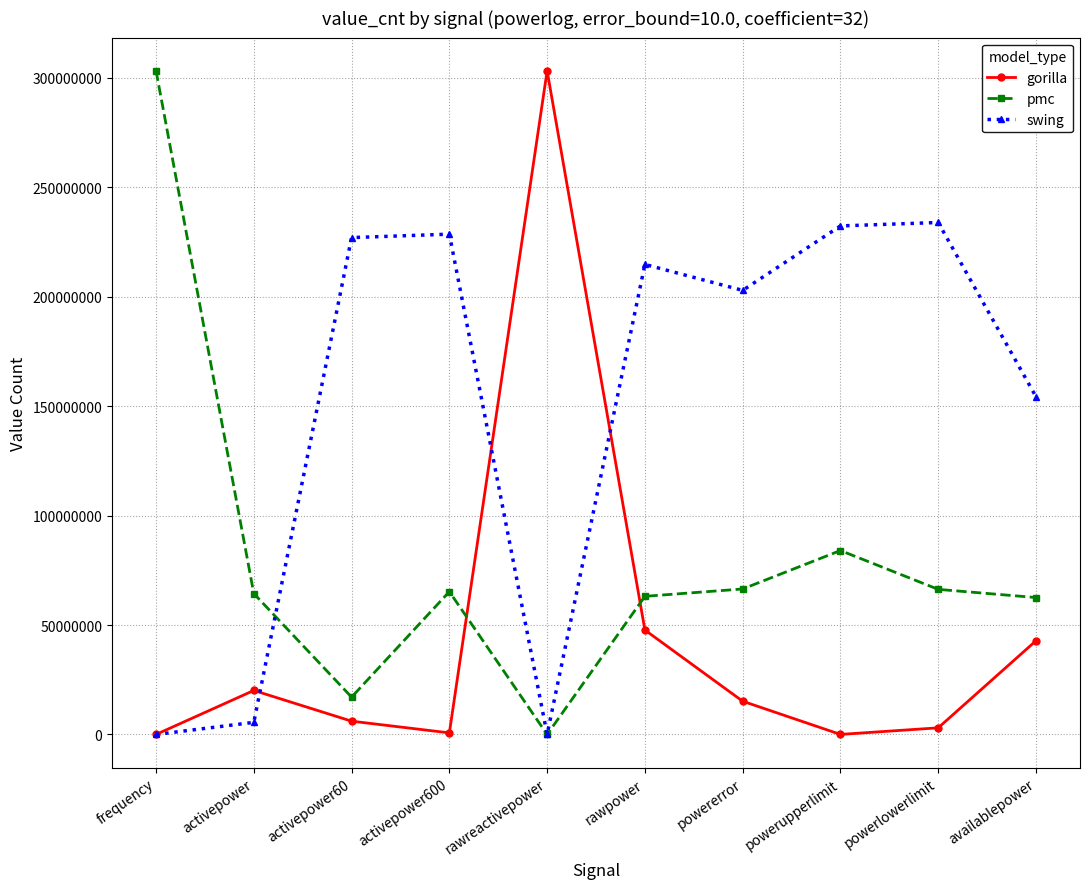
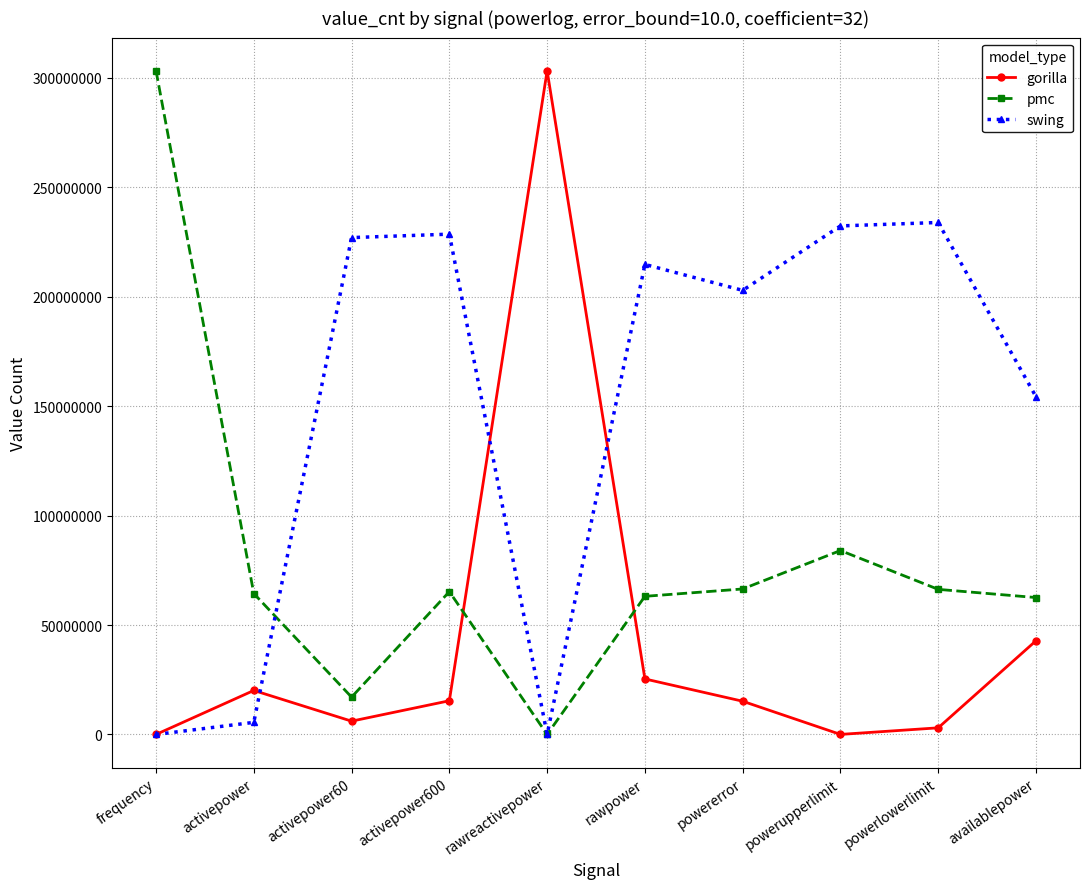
  {
    "gorilla": {
      "activepower": 20000000,
      "activepower60": 6000000,
-     "activepower600": 1000000,
+     "activepower600": 15000000,
      "rawreactivepower": 303000000,
-     "rawpower": 48000000,
+     "rawpower": 25000000,
      "powererror": 15000000,
      "powerupperlimit": 0,
      "powerlowerlimit": 3000000,
      "availablepower": 43000000
    },
    "pmc": {
      "frequency": 303000000,
      "activepower": 64000000,
      "activepower60": 17000000,
      "activepower600": 65000000,
      "rawpower": 63000000,
      "powererror": 66000000,
      "powerupperlimit": 84000000,
      "powerlowerlimit": 66000000,
      "availablepower": 63000000
    },
    "swing": {
      "activepower": 6000000,
      "activepower60": 227000000,
      "activepower600": 229000000,
      "rawpower": 215000000,
      "powererror": 203000000,
      "powerupperlimit": 232000000,
      "powerlowerlimit": 234000000,
      "availablepower": 154000000
    }
  }
